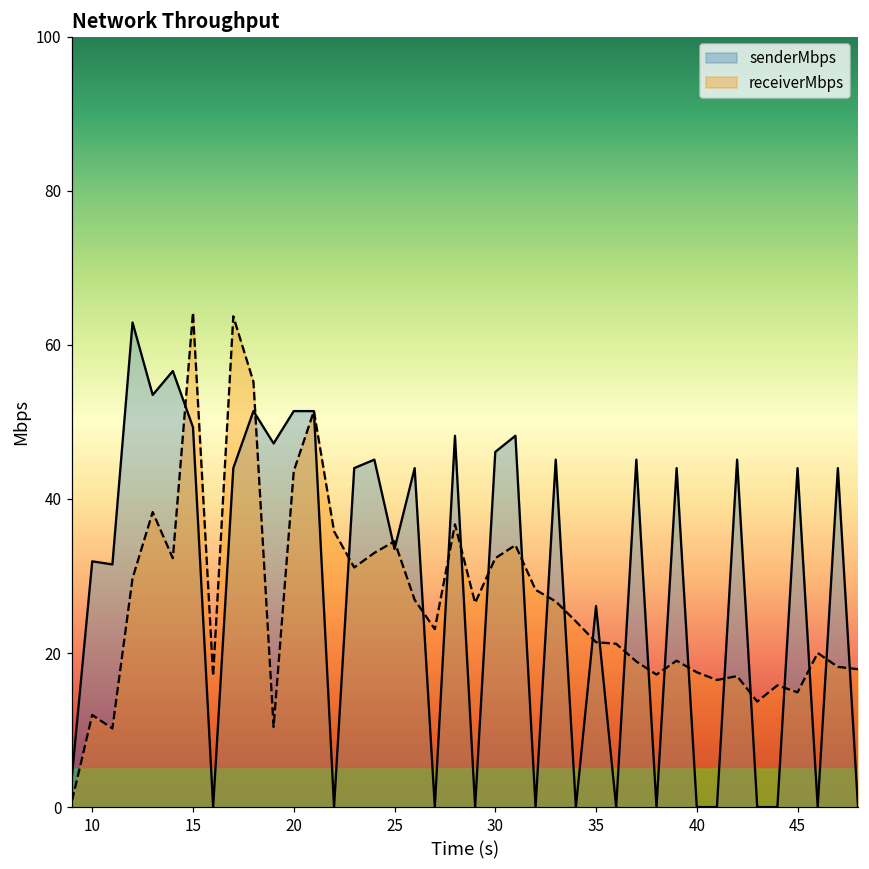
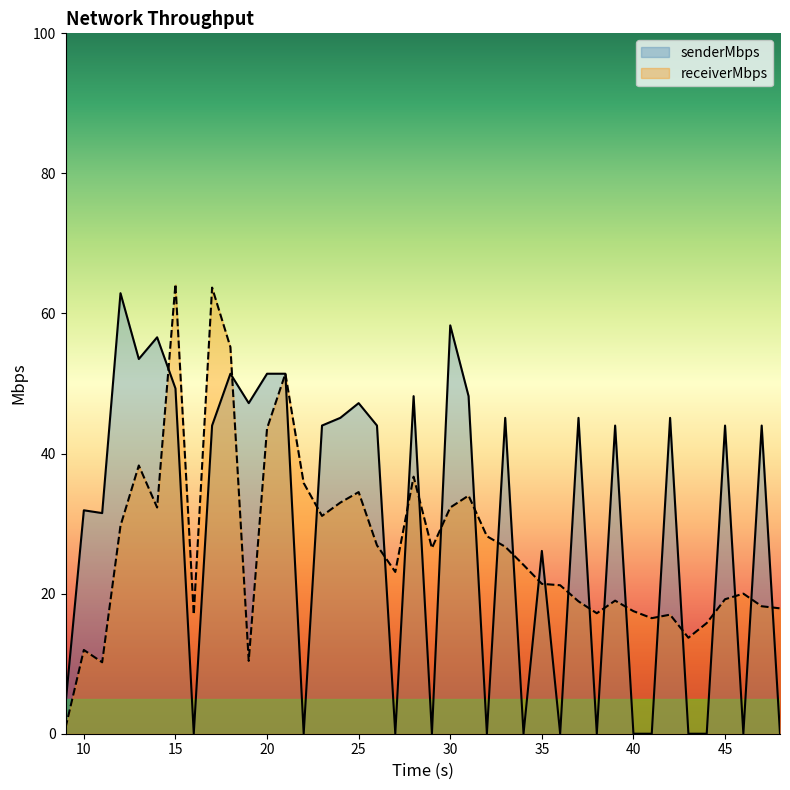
  {
    "senderMbps": {
      "10": 32,
      "15": 49,
      "20": 51,
-     "25": 34,
-     "30": 46,
+     "25": 47,
+     "30": 58,
      "35": 26,
      "45": 44
    },
    "receiverMbps": {
      "10": 12,
      "15": 64,
      "20": 44,
      "25": 35,
      "30": 32,
      "35": 21,
      "40": 18,
-     "45": 15
+     "45": 19
    }
  }
